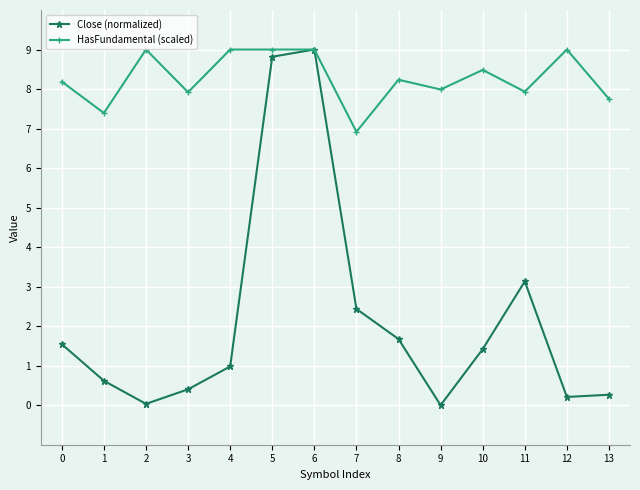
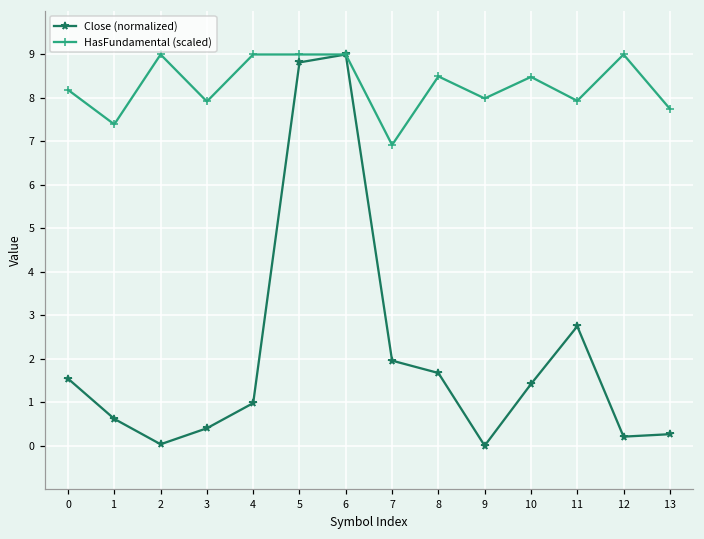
  {
    "Close (normalized)": {
      "0": 1.5,
      "1": 0.6,
      "2": 0.0,
      "3": 0.4,
      "4": 1.0,
      "5": 8.8,
-     "7": 2.4,
+     "7": 2.0,
      "8": 1.7,
      "9": 0.0,
      "10": 1.4,
-     "11": 3.1,
+     "11": 2.7,
      "12": 0.2,
      "13": 0.3
    },
    "HasFundamental (scaled)": {
      "0": 8.2,
      "1": 7.4,
      "2": 9.0,
      "3": 7.9,
      "4": 9.0,
      "5": 9.0,
      "7": 6.9,
-     "8": 8.2,
+     "8": 8.5,
      "9": 8.0,
      "10": 8.5,
      "11": 7.9,
      "12": 9.0,
      "13": 7.8
    }
  }
